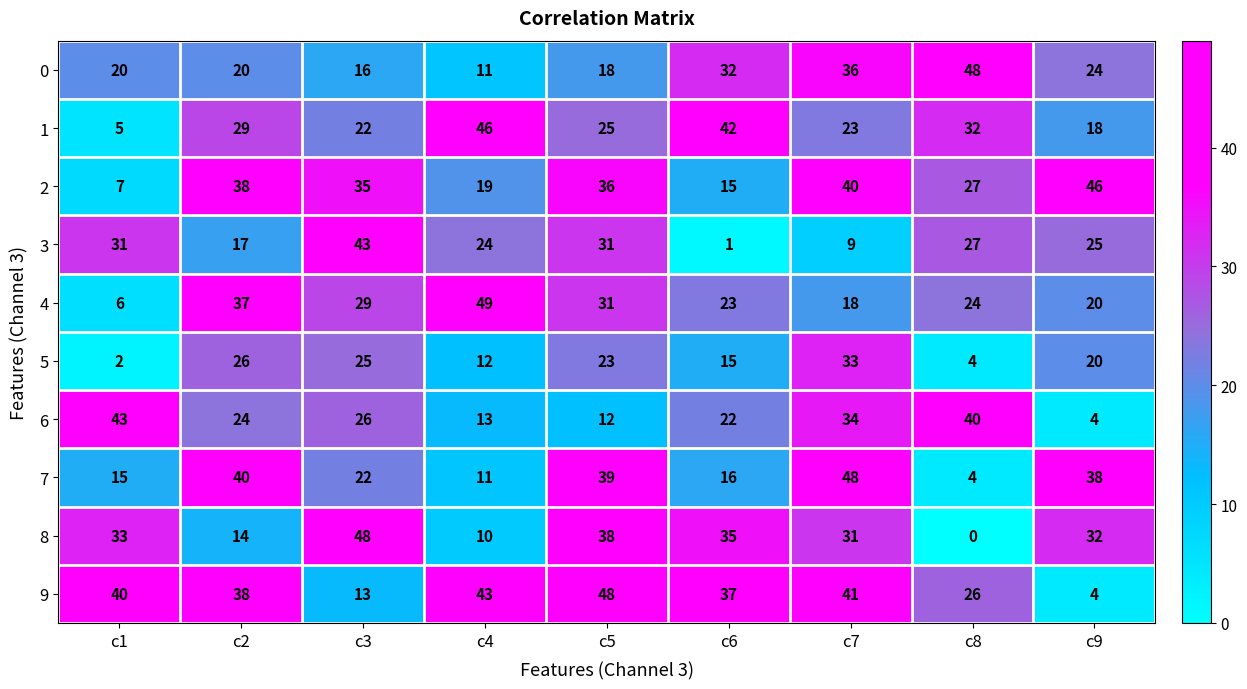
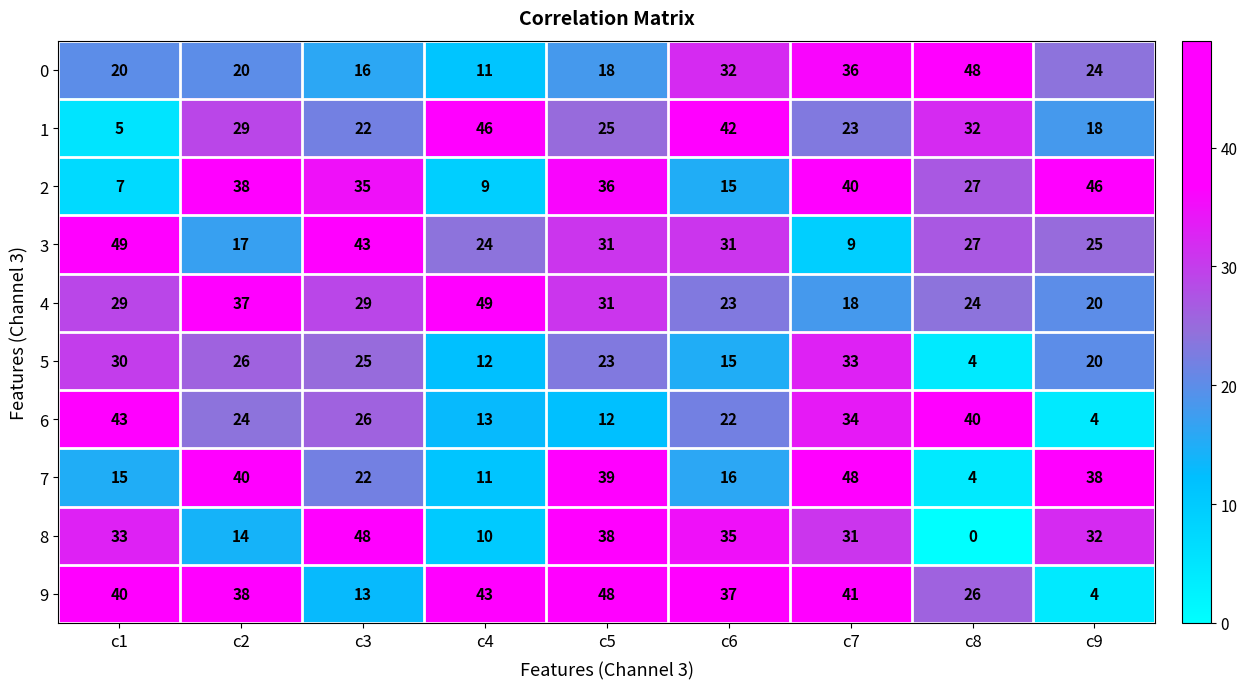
  {
    "0": {
      "c1": 20,
      "c2": 20,
      "c3": 16,
      "c4": 11,
      "c5": 18,
      "c6": 32,
      "c7": 36,
      "c8": 48,
      "c9": 24
    },
    "1": {
      "c1": 5,
      "c2": 29,
      "c3": 22,
      "c4": 46,
      "c5": 25,
      "c6": 42,
      "c7": 23,
      "c8": 32,
      "c9": 18
    },
    "2": {
      "c1": 7,
      "c2": 38,
      "c3": 35,
-     "c4": 19,
+     "c4": 9,
      "c5": 36,
      "c6": 15,
      "c7": 40,
      "c8": 27,
      "c9": 46
    },
    "3": {
-     "c1": 31,
+     "c1": 49,
      "c2": 17,
      "c3": 43,
      "c4": 24,
      "c5": 31,
-     "c6": 1,
+     "c6": 31,
      "c7": 9,
      "c8": 27,
      "c9": 25
    },
    "4": {
-     "c1": 6,
+     "c1": 29,
      "c2": 37,
      "c3": 29,
      "c4": 49,
      "c5": 31,
      "c6": 23,
      "c7": 18,
      "c8": 24,
      "c9": 20
    },
    "5": {
-     "c1": 2,
+     "c1": 30,
      "c2": 26,
      "c3": 25,
      "c4": 12,
      "c5": 23,
      "c6": 15,
      "c7": 33,
      "c8": 4,
      "c9": 20
    },
    "6": {
      "c1": 43,
      "c2": 24,
      "c3": 26,
      "c4": 13,
      "c5": 12,
      "c6": 22,
      "c7": 34,
      "c8": 40,
      "c9": 4
    },
    "7": {
      "c1": 15,
      "c2": 40,
      "c3": 22,
      "c4": 11,
      "c5": 39,
      "c6": 16,
      "c7": 48,
      "c8": 4,
      "c9": 38
    },
    "8": {
      "c1": 33,
      "c2": 14,
      "c3": 48,
      "c4": 10,
      "c5": 38,
      "c6": 35,
      "c7": 31,
      "c8": 0,
      "c9": 32
    },
    "9": {
      "c1": 40,
      "c2": 38,
      "c3": 13,
      "c4": 43,
      "c5": 48,
      "c6": 37,
      "c7": 41,
      "c8": 26,
      "c9": 4
    }
  }
